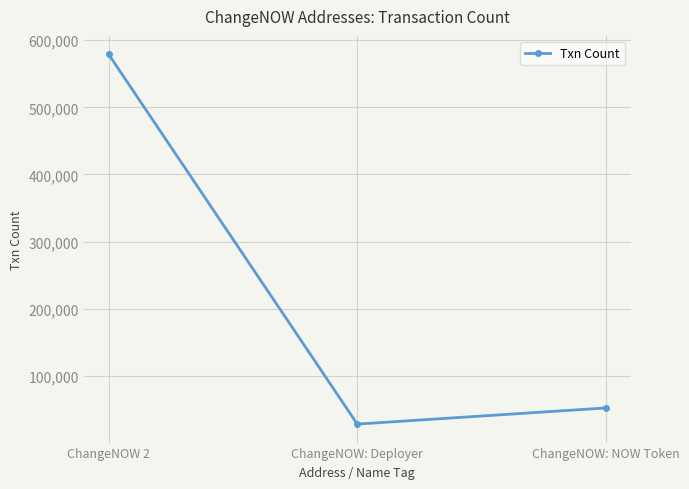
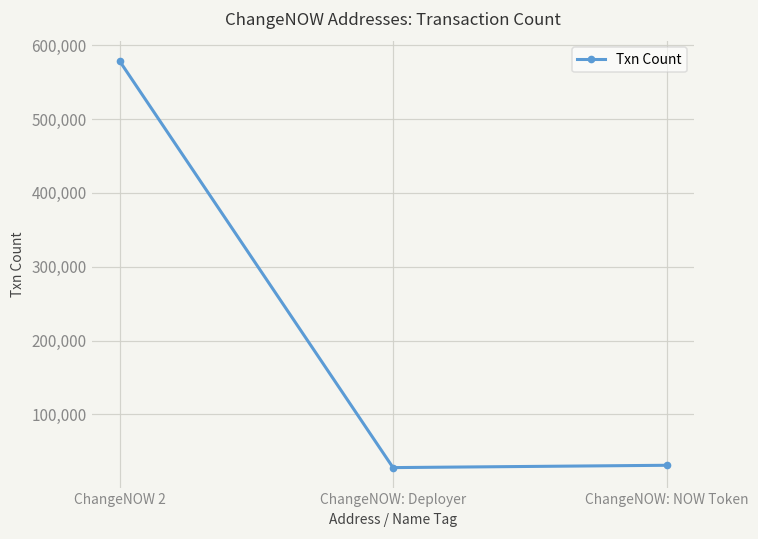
  {
    "ChangeNOW 2": "580,000",
    "ChangeNOW: Deployer": "30,000",
-   "ChangeNOW: NOW Token": "50,000"
+   "ChangeNOW: NOW Token": "30,000"
  }
